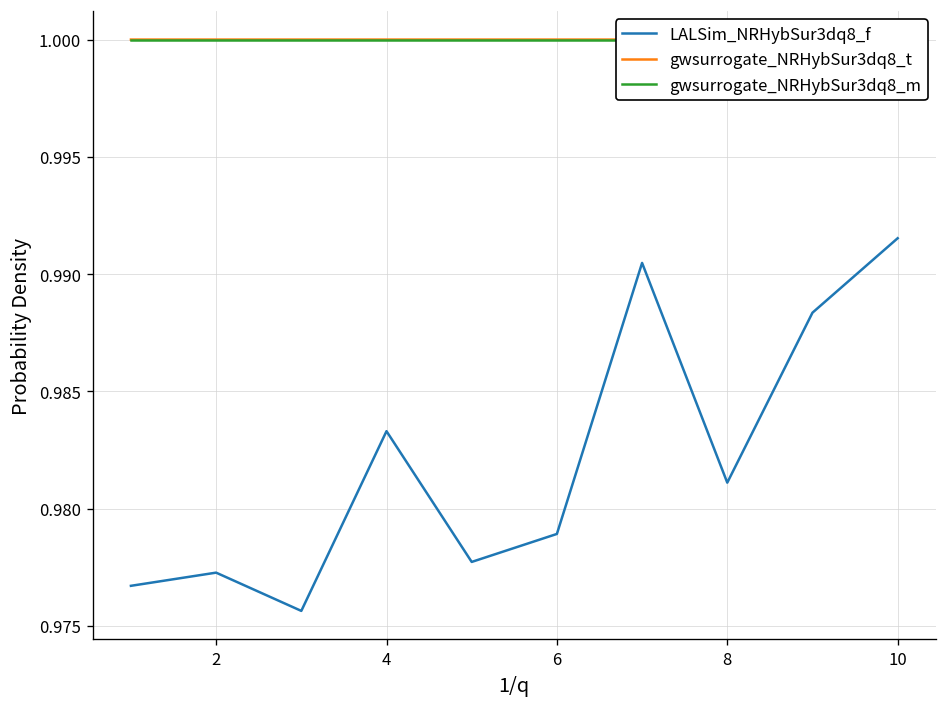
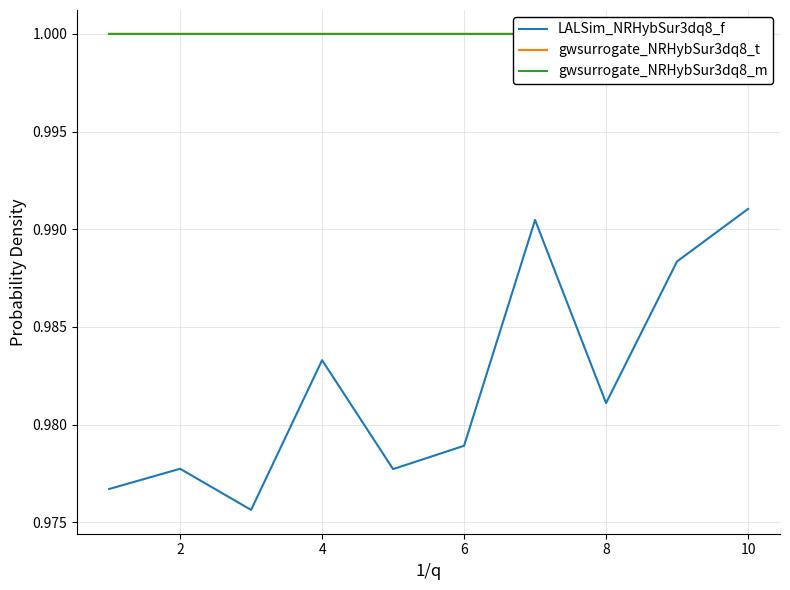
  {
    "LALSim_NRHybSur3dq8_f": {
-     "2": 0.9773,
+     "2": 0.9777,
      "4": 0.9833,
      "6": 0.9789,
      "8": 0.9811,
-     "10": 0.9915
+     "10": 0.9910
    }
  }
